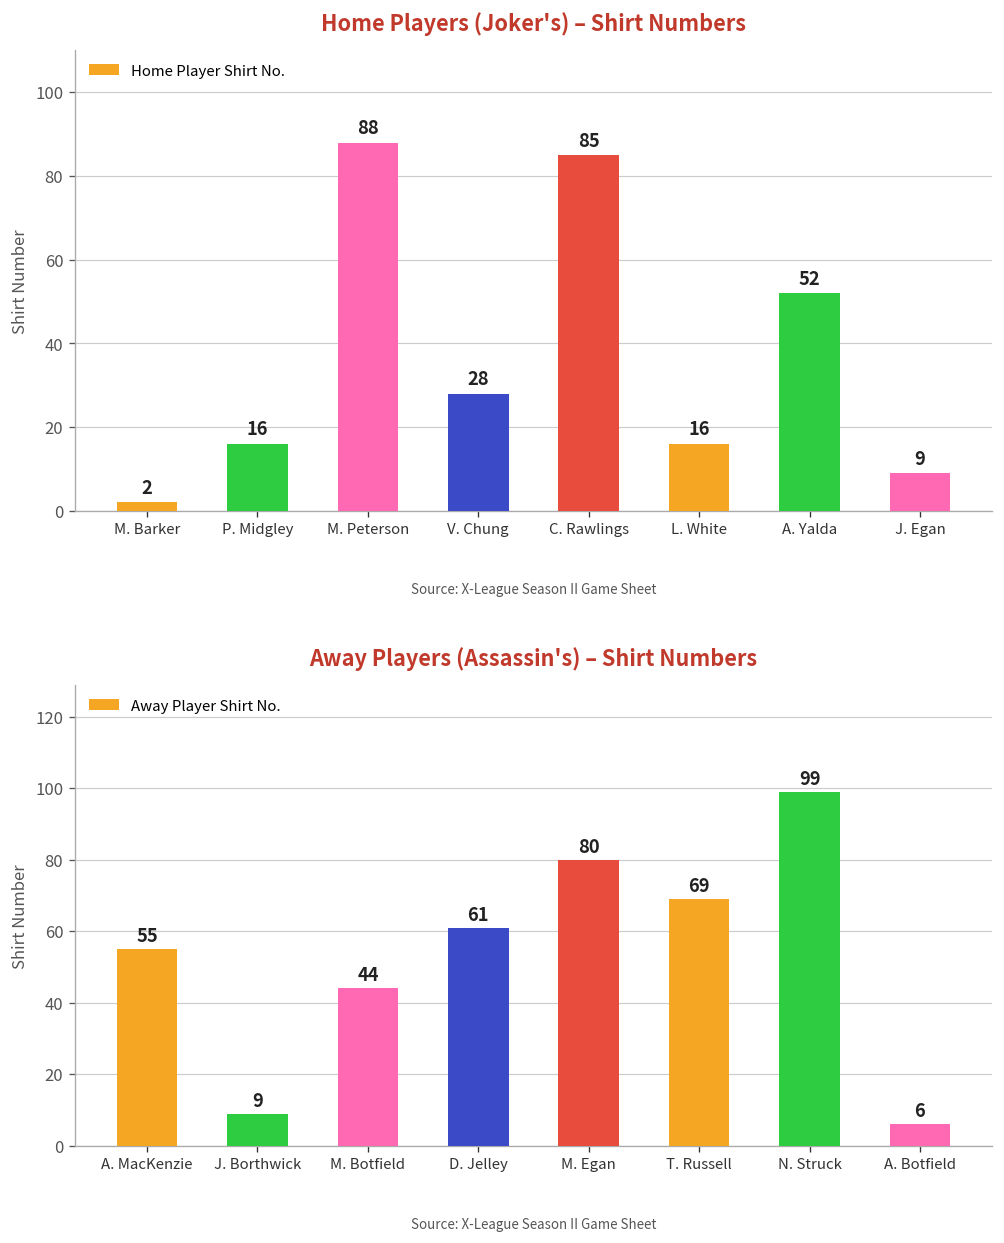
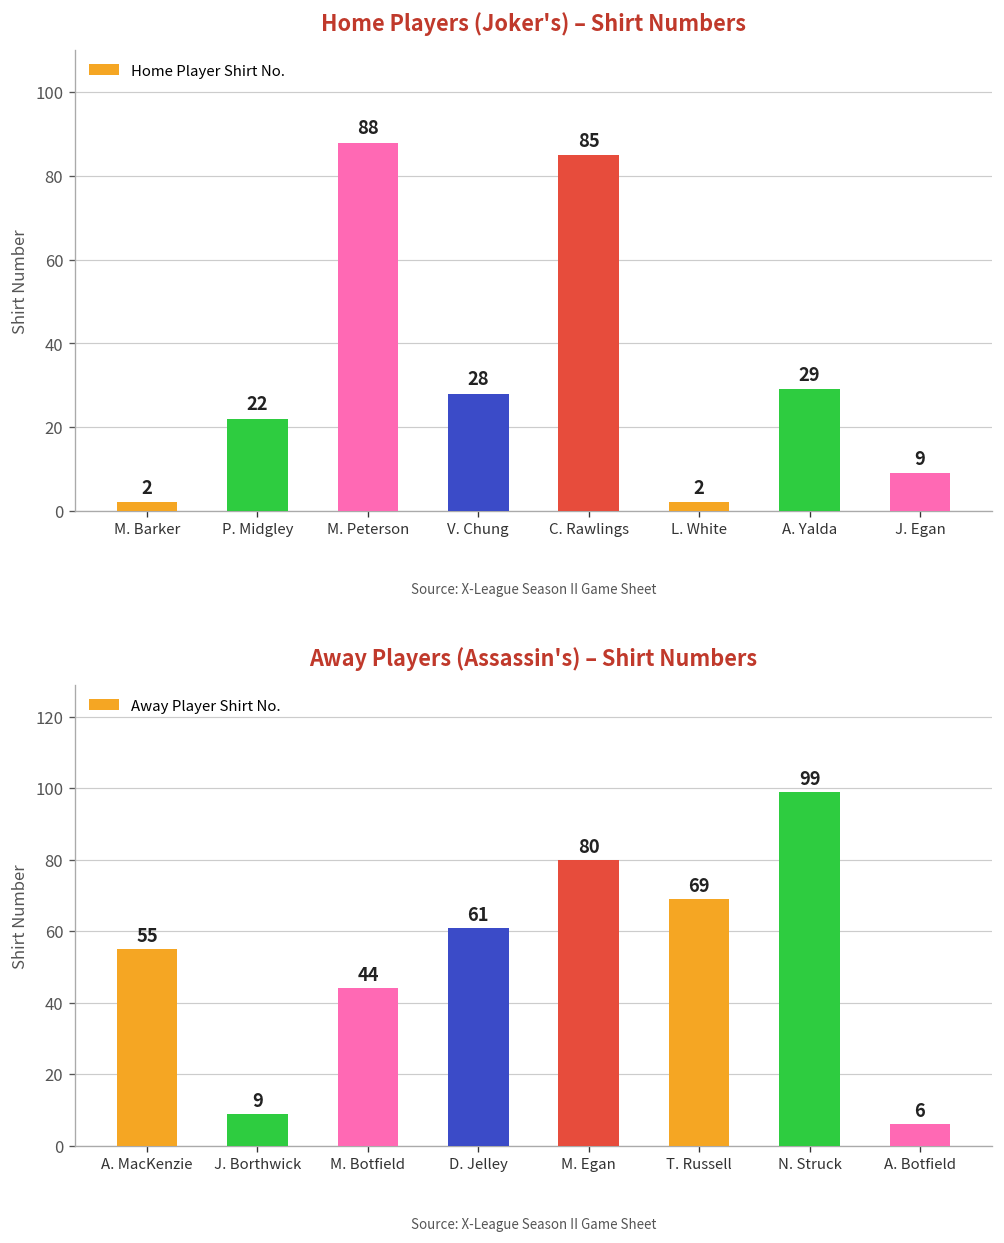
  {
    "Home Players (Joker's) – Shirt Numbers": {
      "M. Barker": 2,
-     "P. Midgley": 16,
+     "P. Midgley": 22,
      "M. Peterson": 88,
      "V. Chung": 28,
      "C. Rawlings": 85,
-     "L. White": 16,
-     "A. Yalda": 52,
+     "L. White": 2,
+     "A. Yalda": 29,
      "J. Egan": 9
    },
    "Away Players (Assassin's) – Shirt Numbers": {
      "A. MacKenzie": 55,
      "J. Borthwick": 9,
      "M. Botfield": 44,
      "D. Jelley": 61,
      "M. Egan": 80,
      "T. Russell": 69,
      "N. Struck": 99,
      "A. Botfield": 6
    }
  }
